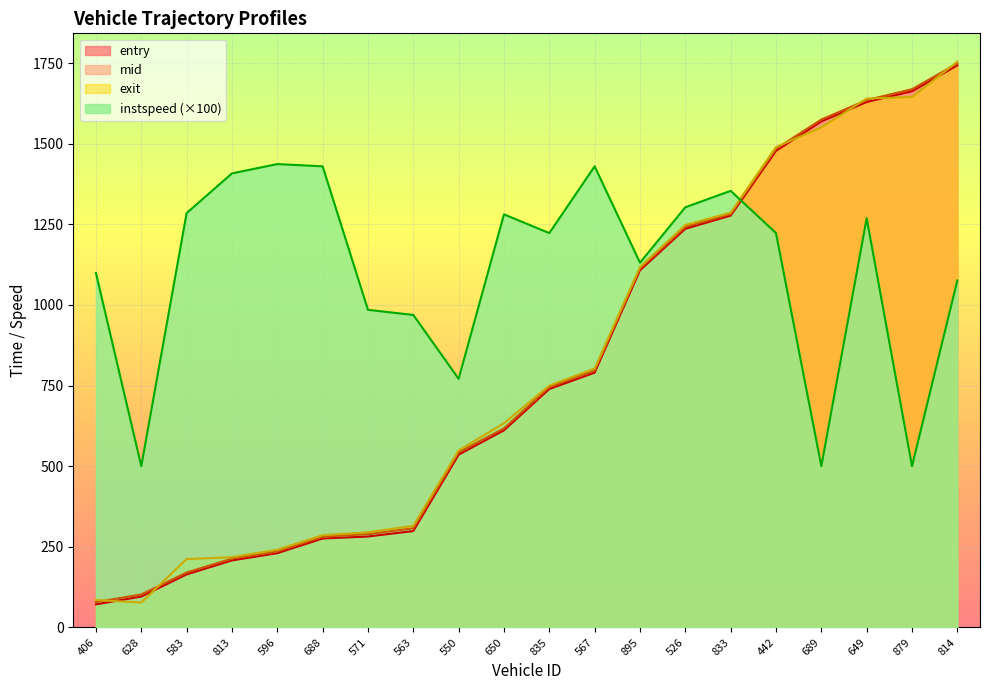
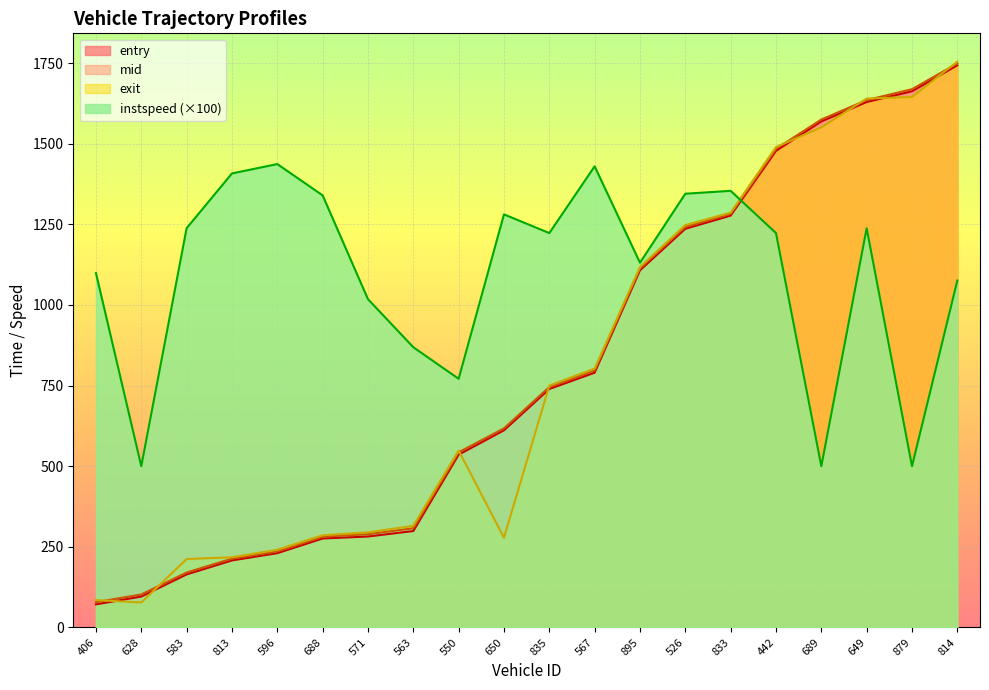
  {
    "exit": {
      "628": 80,
      "583": 210,
-     "650": 630,
+     "650": 280,
      "689": 1550,
      "879": 1650
    },
    "instspeed (×100)": {
      "406": 1100,
      "628": 500,
-     "583": 1290,
+     "583": 1240,
      "813": 1410,
      "596": 1440,
-     "688": 1430,
-     "571": 990,
-     "563": 970,
+     "688": 1340,
+     "571": 1020,
+     "563": 870,
      "550": 770,
      "650": 1280,
      "835": 1220,
      "567": 1430,
      "895": 1130,
-     "526": 1300,
+     "526": 1350,
      "833": 1350,
      "442": 1220,
      "689": 500,
-     "649": 1270,
+     "649": 1240,
      "879": 500,
      "814": 1080
    }
  }
